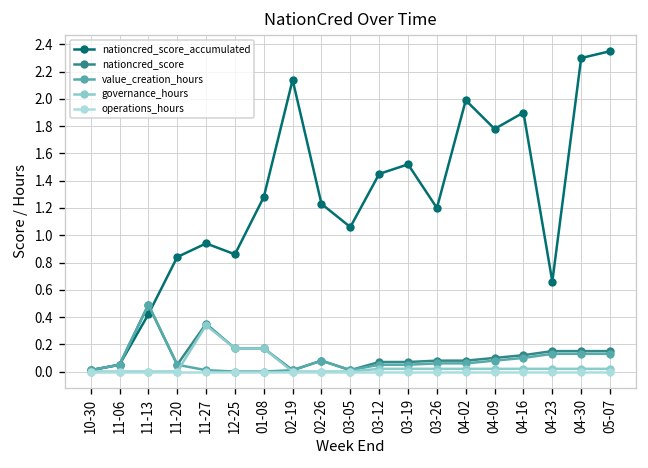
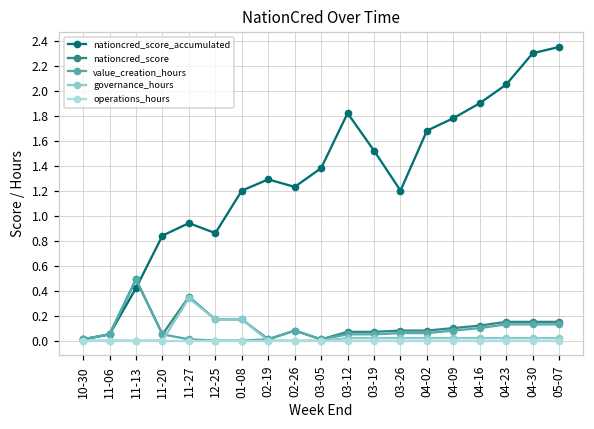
  {
    "nationcred_score_accumulated": {
      "11-13": 0.42,
      "11-20": 0.84,
      "11-27": 0.94,
      "12-25": 0.86,
-     "01-08": 1.28,
-     "02-19": 2.14,
+     "01-08": 1.20,
+     "02-19": 1.29,
      "02-26": 1.23,
-     "03-05": 1.06,
-     "03-12": 1.45,
+     "03-05": 1.38,
+     "03-12": 1.82,
      "03-19": 1.52,
      "03-26": 1.20,
-     "04-02": 1.99,
+     "04-02": 1.68,
      "04-09": 1.78,
      "04-16": 1.90,
-     "04-23": 0.66,
+     "04-23": 2.05,
      "04-30": 2.30,
      "05-07": 2.35
    }
  }
